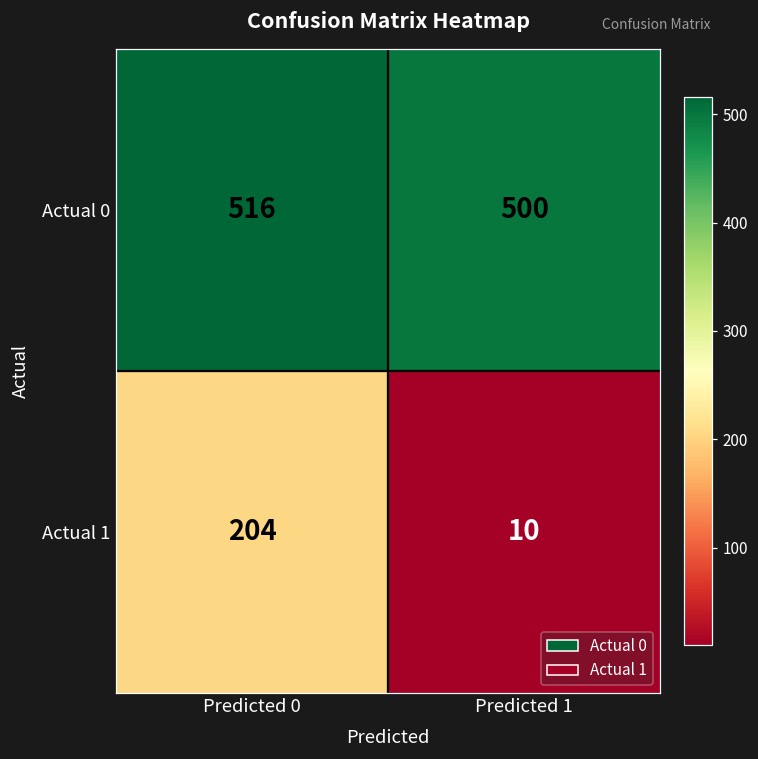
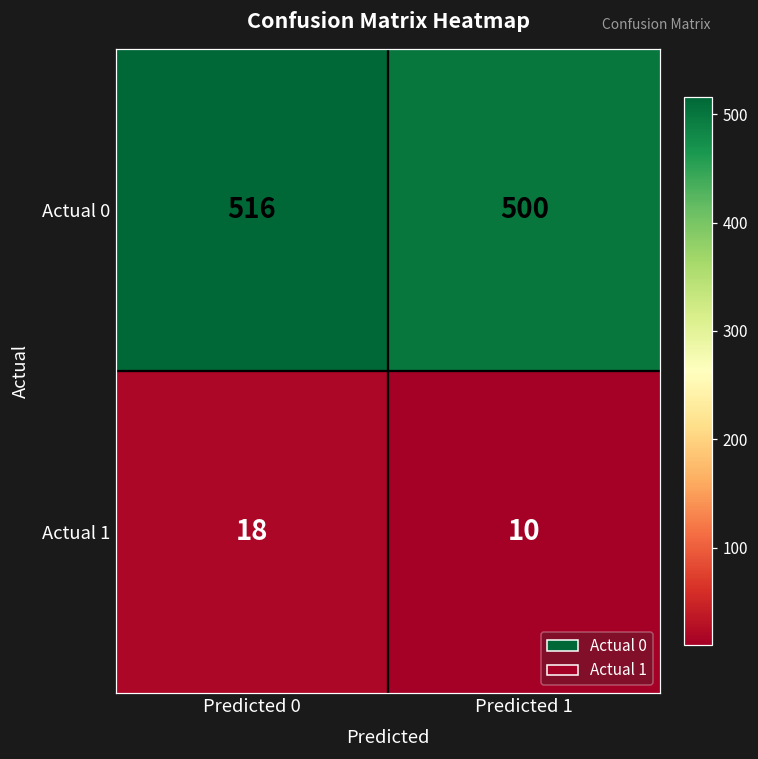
  {
    "Actual 0": {
      "Predicted 0": 516,
      "Predicted 1": 500
    },
    "Actual 1": {
-     "Predicted 0": 204,
+     "Predicted 0": 18,
      "Predicted 1": 10
    }
  }
